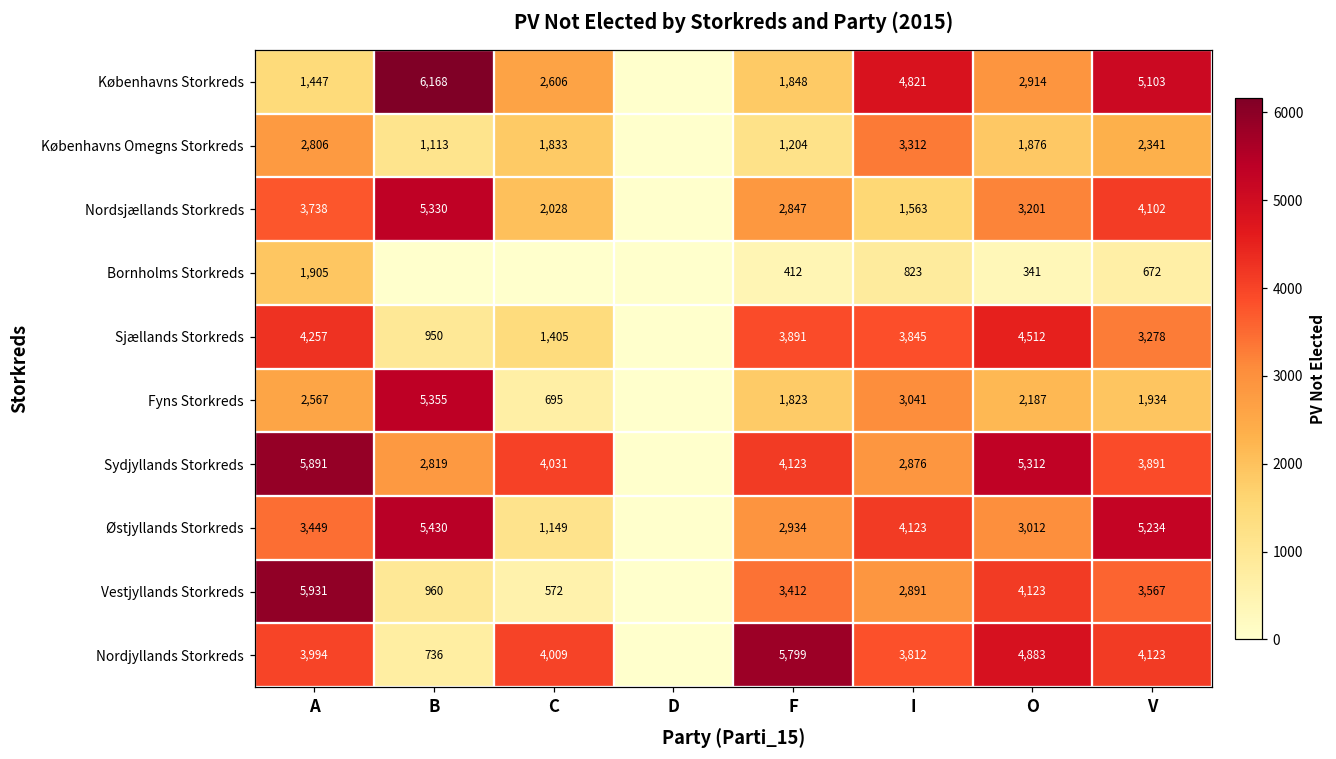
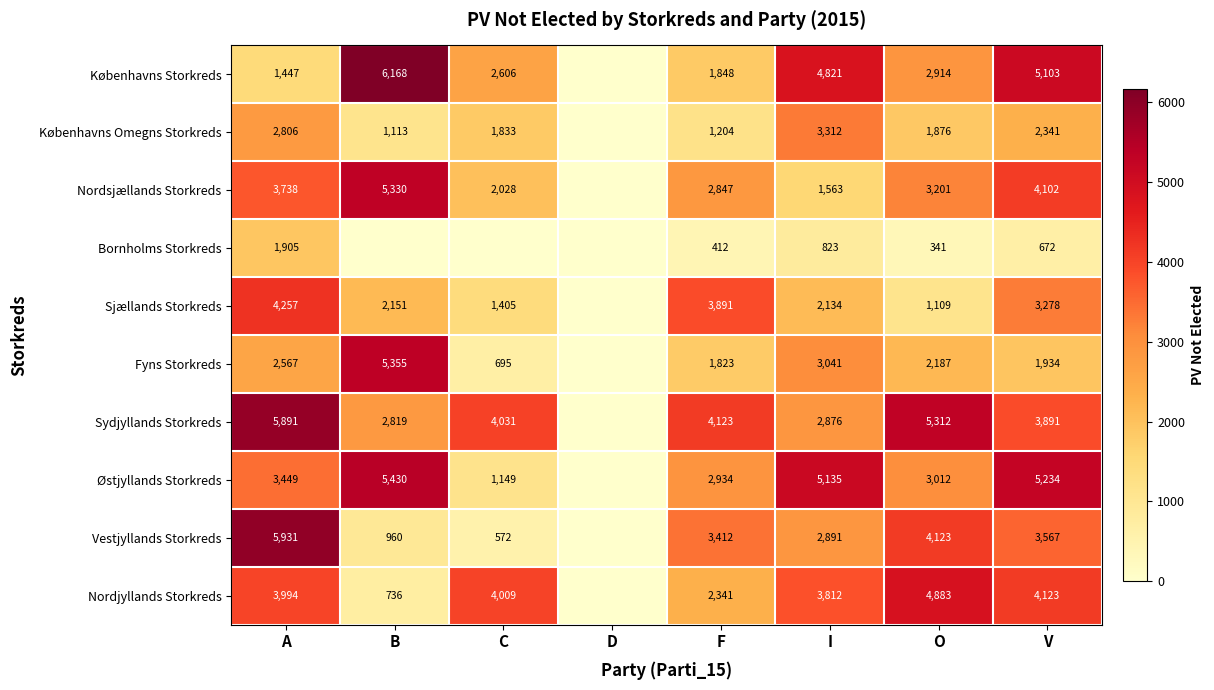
  {
    "Københavns Storkreds": {
      "A": "1,447",
      "B": "6,168",
      "C": "2,606",
      "F": "1,848",
      "I": "4,821",
      "O": "2,914",
      "V": "5,103"
    },
    "Københavns Omegns Storkreds": {
      "A": "2,806",
      "B": "1,113",
      "C": "1,833",
      "F": "1,204",
      "I": "3,312",
      "O": "1,876",
      "V": "2,341"
    },
    "Nordsjællands Storkreds": {
      "A": "3,738",
      "B": "5,330",
      "C": "2,028",
      "F": "2,847",
      "I": "1,563",
      "O": "3,201",
      "V": "4,102"
    },
    "Bornholms Storkreds": {
      "A": "1,905",
      "F": "412",
      "I": "823",
      "O": "341",
      "V": "672"
    },
    "Sjællands Storkreds": {
      "A": "4,257",
-     "B": "950",
+     "B": "2,151",
      "C": "1,405",
      "F": "3,891",
-     "I": "3,845",
-     "O": "4,512",
+     "I": "2,134",
+     "O": "1,109",
      "V": "3,278"
    },
    "Fyns Storkreds": {
      "A": "2,567",
      "B": "5,355",
      "C": "695",
      "F": "1,823",
      "I": "3,041",
      "O": "2,187",
      "V": "1,934"
    },
    "Sydjyllands Storkreds": {
      "A": "5,891",
      "B": "2,819",
      "C": "4,031",
      "F": "4,123",
      "I": "2,876",
      "O": "5,312",
      "V": "3,891"
    },
    "Østjyllands Storkreds": {
      "A": "3,449",
      "B": "5,430",
      "C": "1,149",
      "F": "2,934",
-     "I": "4,123",
+     "I": "5,135",
      "O": "3,012",
      "V": "5,234"
    },
    "Vestjyllands Storkreds": {
      "A": "5,931",
      "B": "960",
      "C": "572",
      "F": "3,412",
      "I": "2,891",
      "O": "4,123",
      "V": "3,567"
    },
    "Nordjyllands Storkreds": {
      "A": "3,994",
      "B": "736",
      "C": "4,009",
-     "F": "5,799",
+     "F": "2,341",
      "I": "3,812",
      "O": "4,883",
      "V": "4,123"
    }
  }
